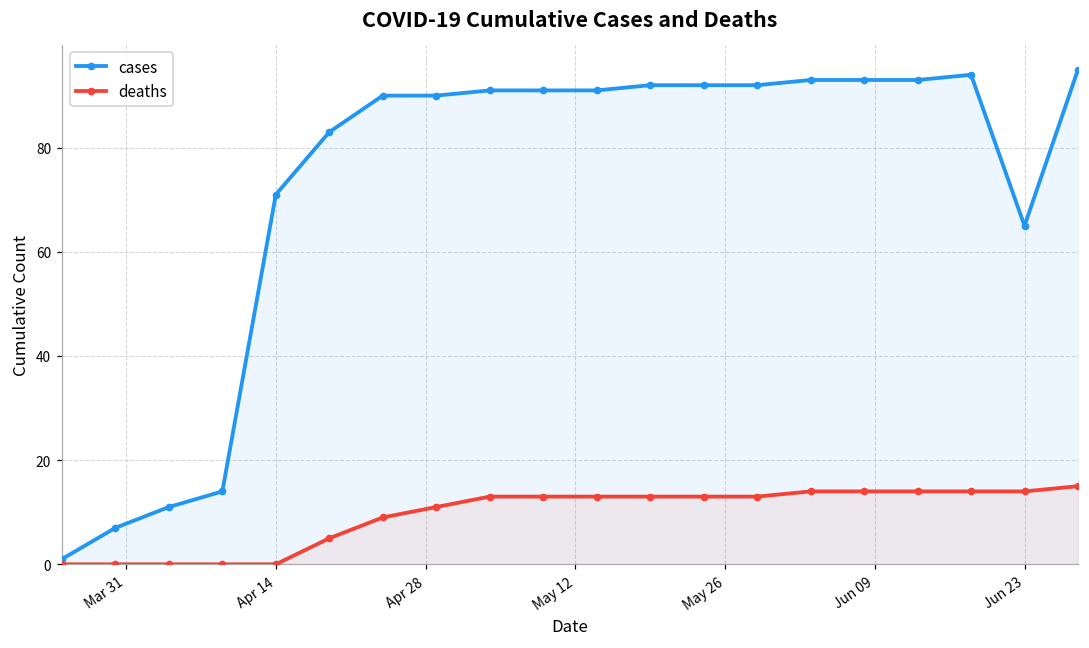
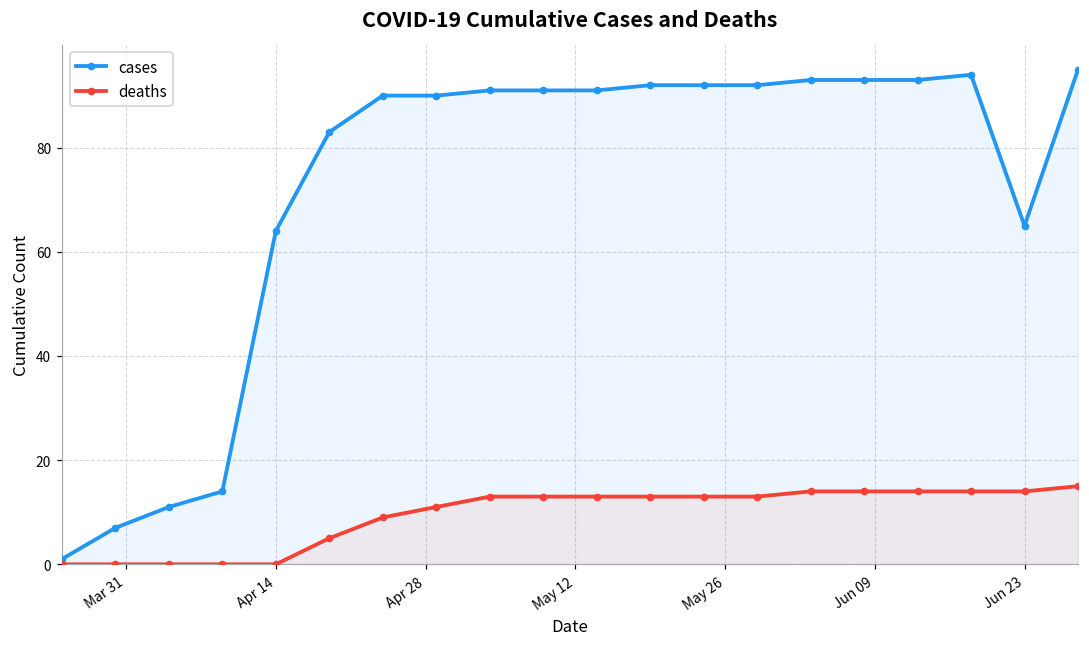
  {
    "cases": {
-     "Apr 14": 71,
+     "Apr 14": 64,
      "Jun 23": 65
    },
    "deaths": {
      "Apr 14": 0,
      "Jun 23": 14
    }
  }
